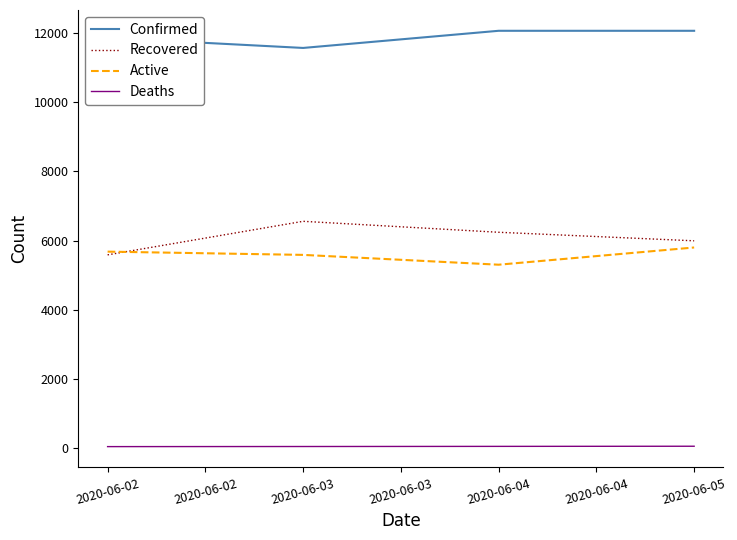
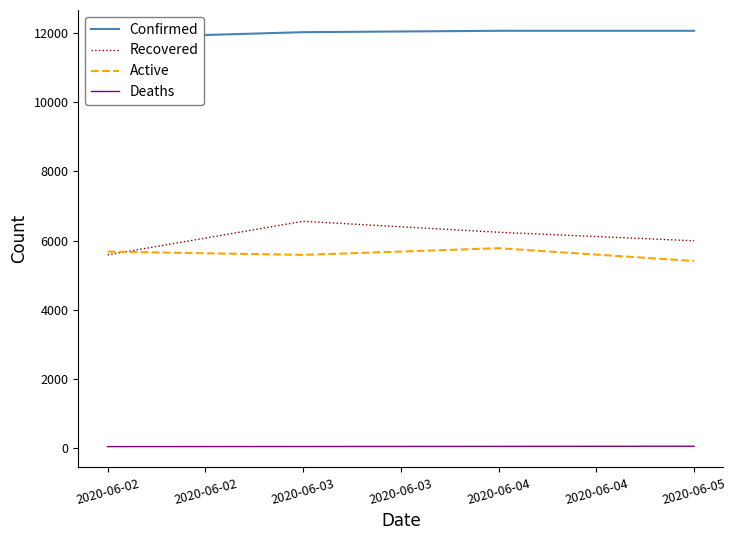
  {
    "Confirmed": {
-     "2020-06-03": 11600,
+     "2020-06-03": 12000,
      "2020-06-04": 12100,
      "2020-06-05": 12100
    },
    "Recovered": {
      "2020-06-02": 5600,
      "2020-06-03": 6600,
      "2020-06-04": 6200,
      "2020-06-05": 6000
    },
    "Active": {
      "2020-06-02": 5700,
      "2020-06-03": 5600,
-     "2020-06-04": 5300,
-     "2020-06-05": 5800
+     "2020-06-04": 5800,
+     "2020-06-05": 5400
    },
    "Deaths": {
      "2020-06-02": 0,
      "2020-06-03": 0,
      "2020-06-04": 0,
      "2020-06-05": 100
    }
  }
